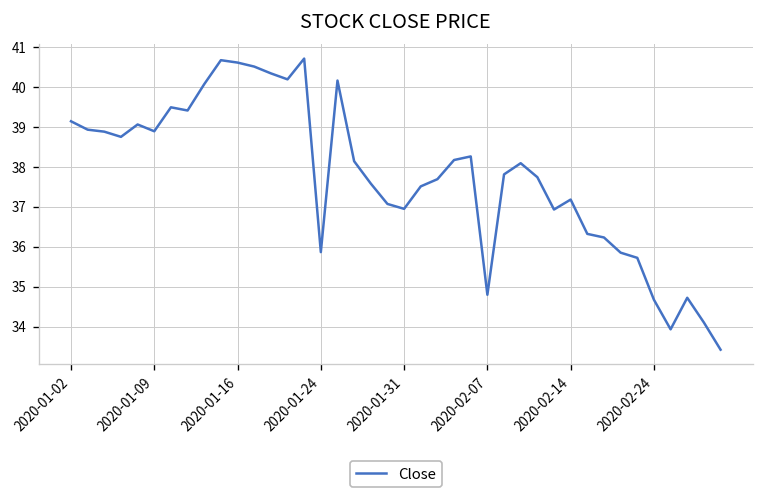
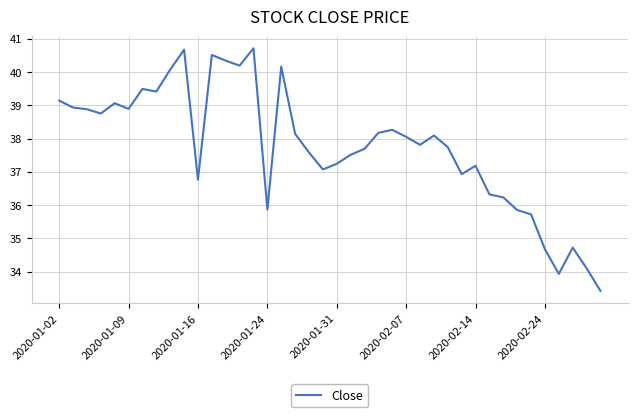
  {
    "2020-01-02": 39.1,
    "2020-01-09": 38.9,
-   "2020-01-16": 40.6,
+   "2020-01-16": 36.8,
    "2020-01-24": 35.9,
-   "2020-01-31": 36.9,
-   "2020-02-07": 34.8,
+   "2020-01-31": 37.2,
+   "2020-02-07": 38.0,
    "2020-02-14": 37.2,
    "2020-02-24": 34.7
  }
